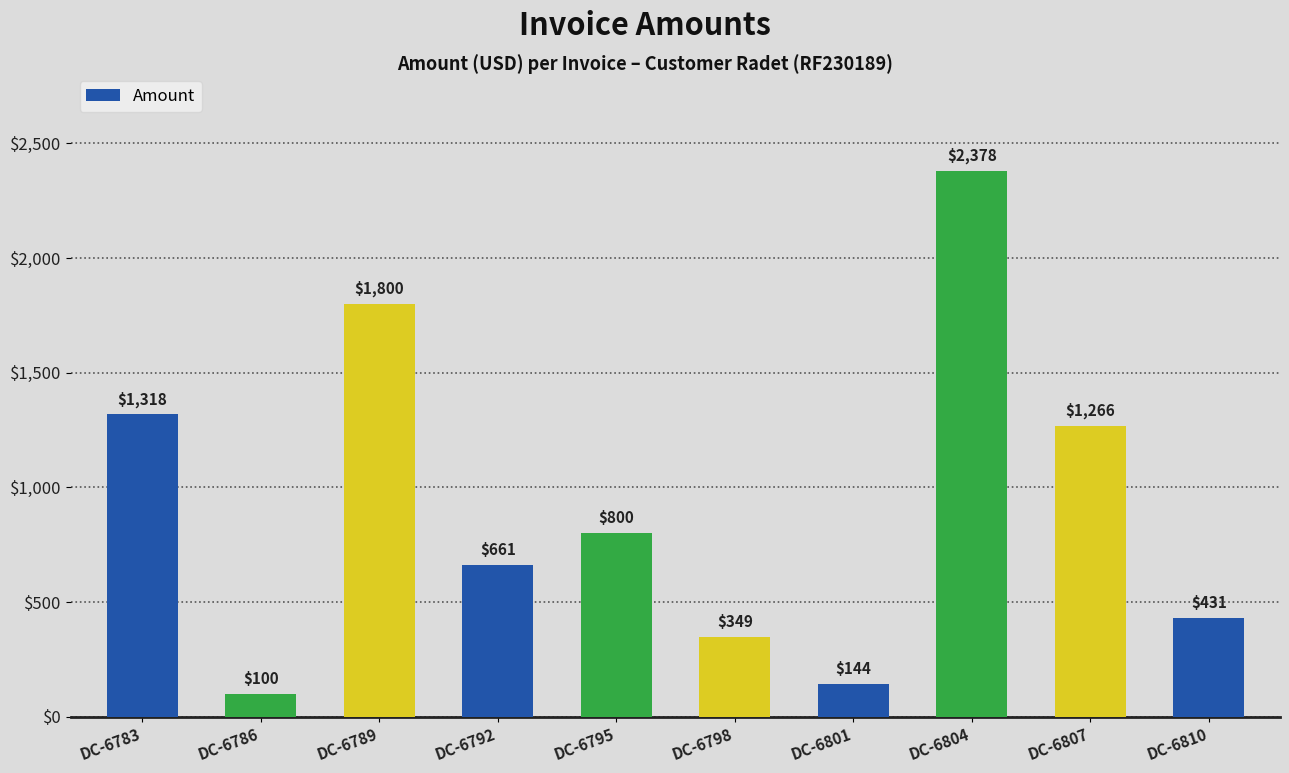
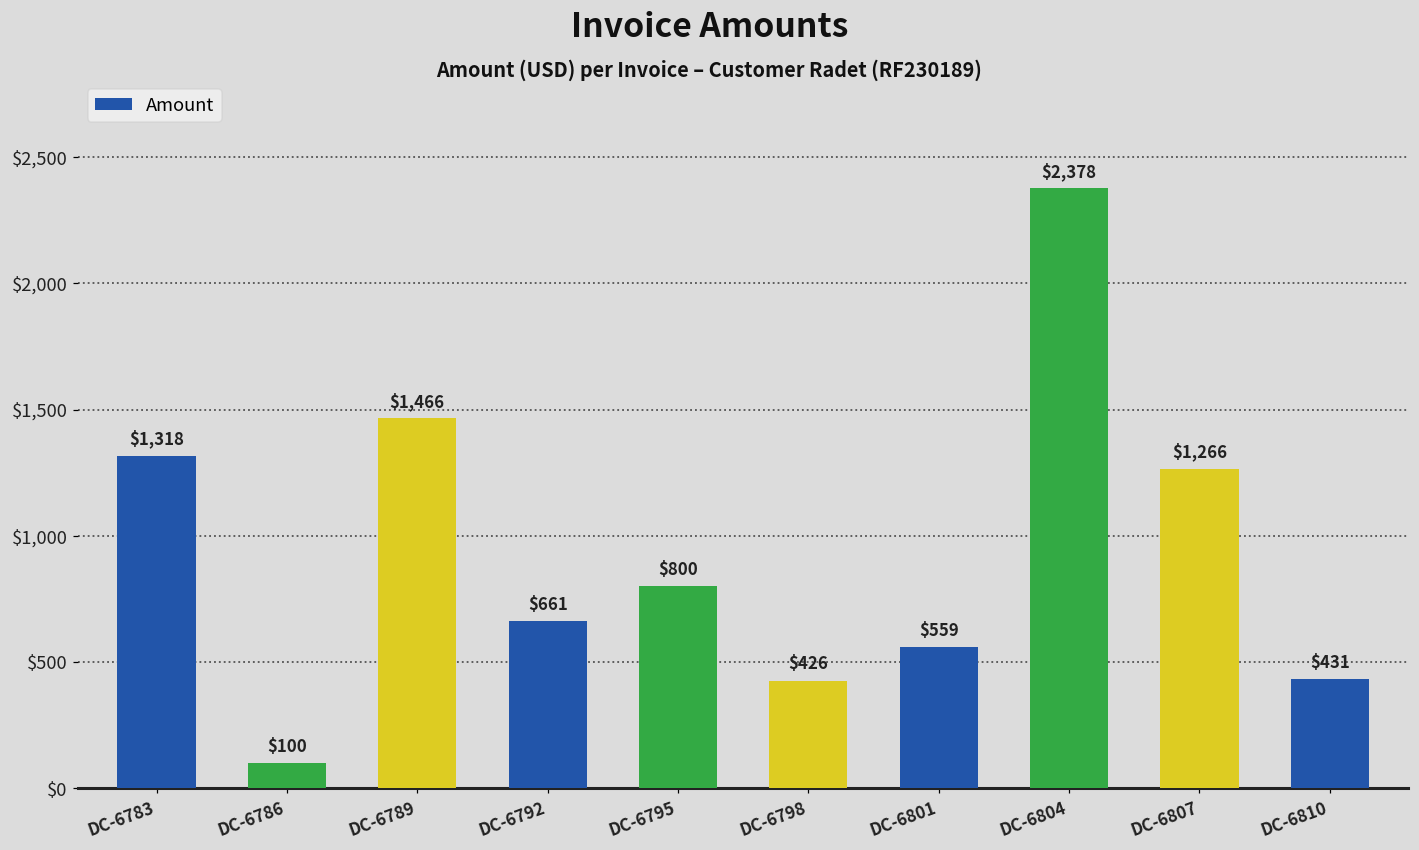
  {
    "DC-6783": "$1,318",
    "DC-6786": "$100",
-   "DC-6789": "$1,800",
+   "DC-6789": "$1,466",
    "DC-6792": "$661",
    "DC-6795": "$800",
-   "DC-6798": "$349",
-   "DC-6801": "$144",
+   "DC-6798": "$426",
+   "DC-6801": "$559",
    "DC-6804": "$2,378",
    "DC-6807": "$1,266",
    "DC-6810": "$431"
  }
